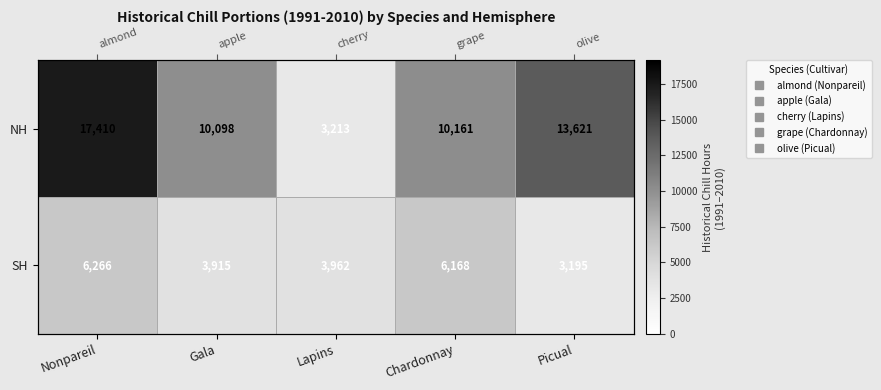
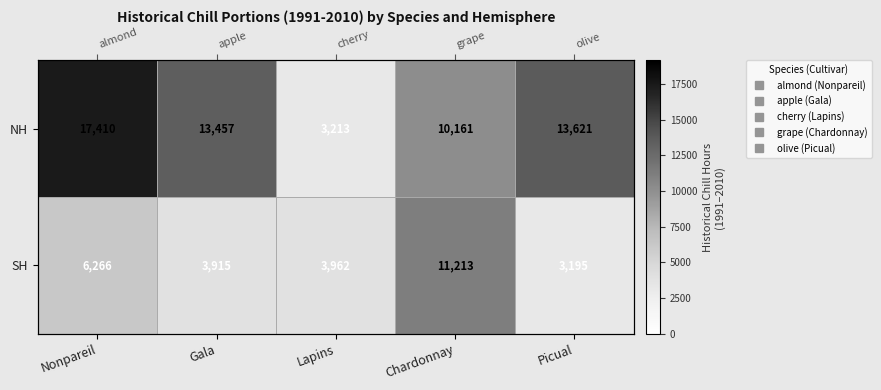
  {
    "NH": {
-     "Gala": "10,098",
+     "Gala": "13,457",
      "Chardonnay": "10,161",
      "Picual": "13,621"
    },
    "SH": {
      "Nonpareil": "6,266",
-     "Chardonnay": "6,168"
+     "Chardonnay": "11,213"
    }
  }
